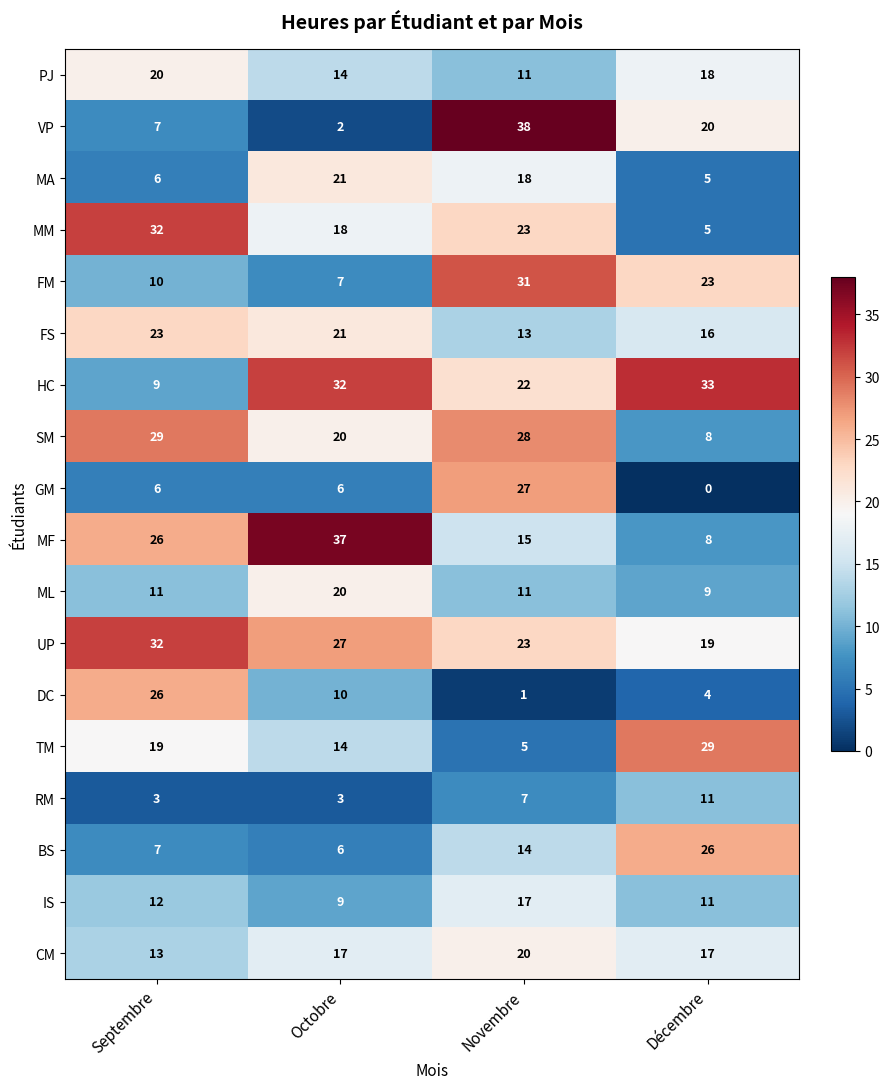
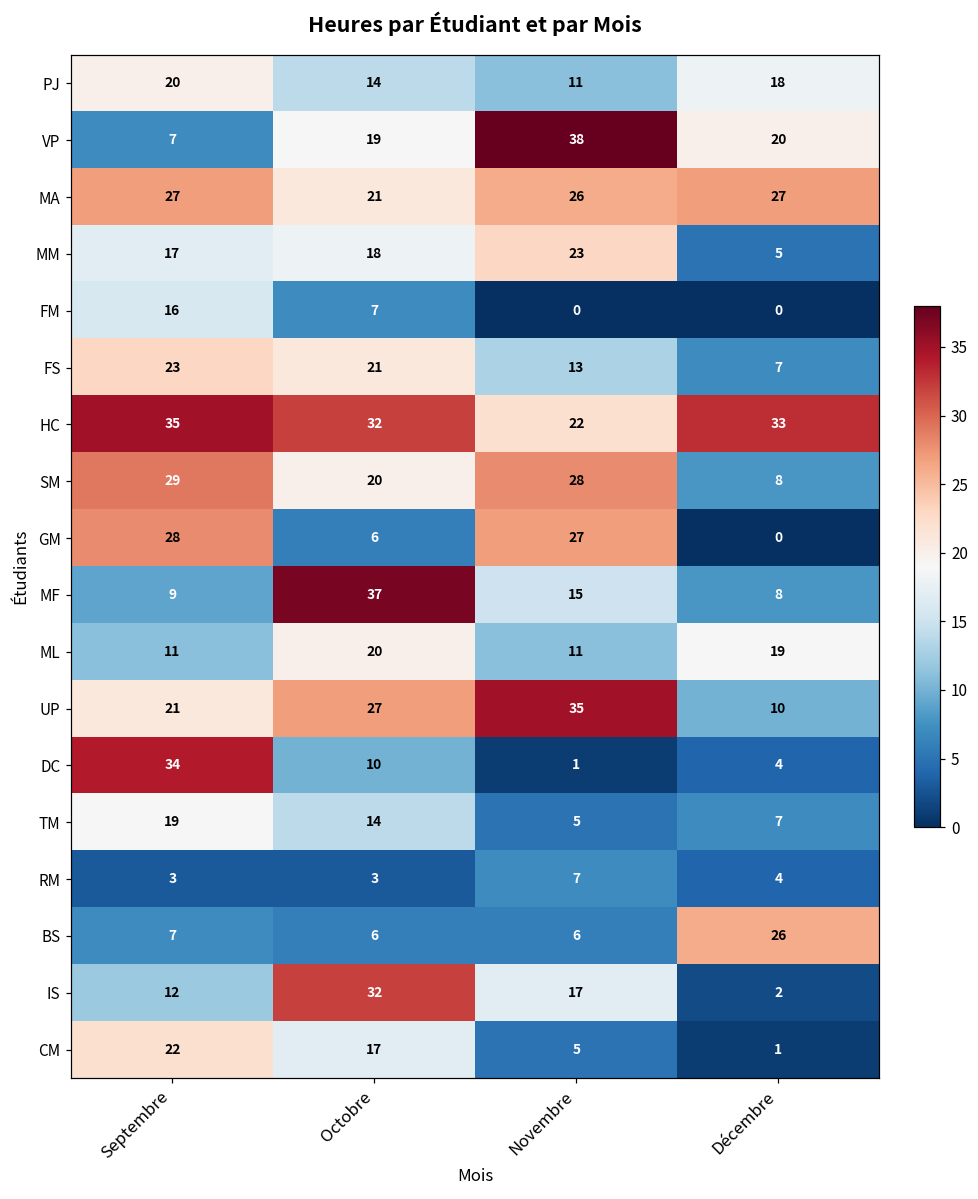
  {
    "PJ": {
      "Septembre": 20,
      "Octobre": 14,
      "Novembre": 11,
      "Décembre": 18
    },
    "VP": {
      "Septembre": 7,
-     "Octobre": 2,
+     "Octobre": 19,
      "Novembre": 38,
      "Décembre": 20
    },
    "MA": {
-     "Septembre": 6,
+     "Septembre": 27,
      "Octobre": 21,
-     "Novembre": 18,
-     "Décembre": 5
+     "Novembre": 26,
+     "Décembre": 27
    },
    "MM": {
-     "Septembre": 32,
+     "Septembre": 17,
      "Octobre": 18,
      "Novembre": 23,
      "Décembre": 5
    },
    "FM": {
-     "Septembre": 10,
+     "Septembre": 16,
      "Octobre": 7,
-     "Novembre": 31,
-     "Décembre": 23
+     "Novembre": 0,
+     "Décembre": 0
    },
    "FS": {
      "Septembre": 23,
      "Octobre": 21,
      "Novembre": 13,
-     "Décembre": 16
+     "Décembre": 7
    },
    "HC": {
-     "Septembre": 9,
+     "Septembre": 35,
      "Octobre": 32,
      "Novembre": 22,
      "Décembre": 33
    },
    "SM": {
      "Septembre": 29,
      "Octobre": 20,
      "Novembre": 28,
      "Décembre": 8
    },
    "GM": {
-     "Septembre": 6,
+     "Septembre": 28,
      "Octobre": 6,
      "Novembre": 27,
      "Décembre": 0
    },
    "MF": {
-     "Septembre": 26,
+     "Septembre": 9,
      "Octobre": 37,
      "Novembre": 15,
      "Décembre": 8
    },
    "ML": {
      "Septembre": 11,
      "Octobre": 20,
      "Novembre": 11,
-     "Décembre": 9
+     "Décembre": 19
    },
    "UP": {
-     "Septembre": 32,
+     "Septembre": 21,
      "Octobre": 27,
-     "Novembre": 23,
-     "Décembre": 19
+     "Novembre": 35,
+     "Décembre": 10
    },
    "DC": {
-     "Septembre": 26,
+     "Septembre": 34,
      "Octobre": 10,
      "Novembre": 1,
      "Décembre": 4
    },
    "TM": {
      "Septembre": 19,
      "Octobre": 14,
      "Novembre": 5,
-     "Décembre": 29
+     "Décembre": 7
    },
    "RM": {
      "Septembre": 3,
      "Octobre": 3,
      "Novembre": 7,
-     "Décembre": 11
+     "Décembre": 4
    },
    "BS": {
      "Septembre": 7,
      "Octobre": 6,
-     "Novembre": 14,
+     "Novembre": 6,
      "Décembre": 26
    },
    "IS": {
      "Septembre": 12,
-     "Octobre": 9,
+     "Octobre": 32,
      "Novembre": 17,
-     "Décembre": 11
+     "Décembre": 2
    },
    "CM": {
-     "Septembre": 13,
+     "Septembre": 22,
      "Octobre": 17,
-     "Novembre": 20,
-     "Décembre": 17
+     "Novembre": 5,
+     "Décembre": 1
    }
  }
